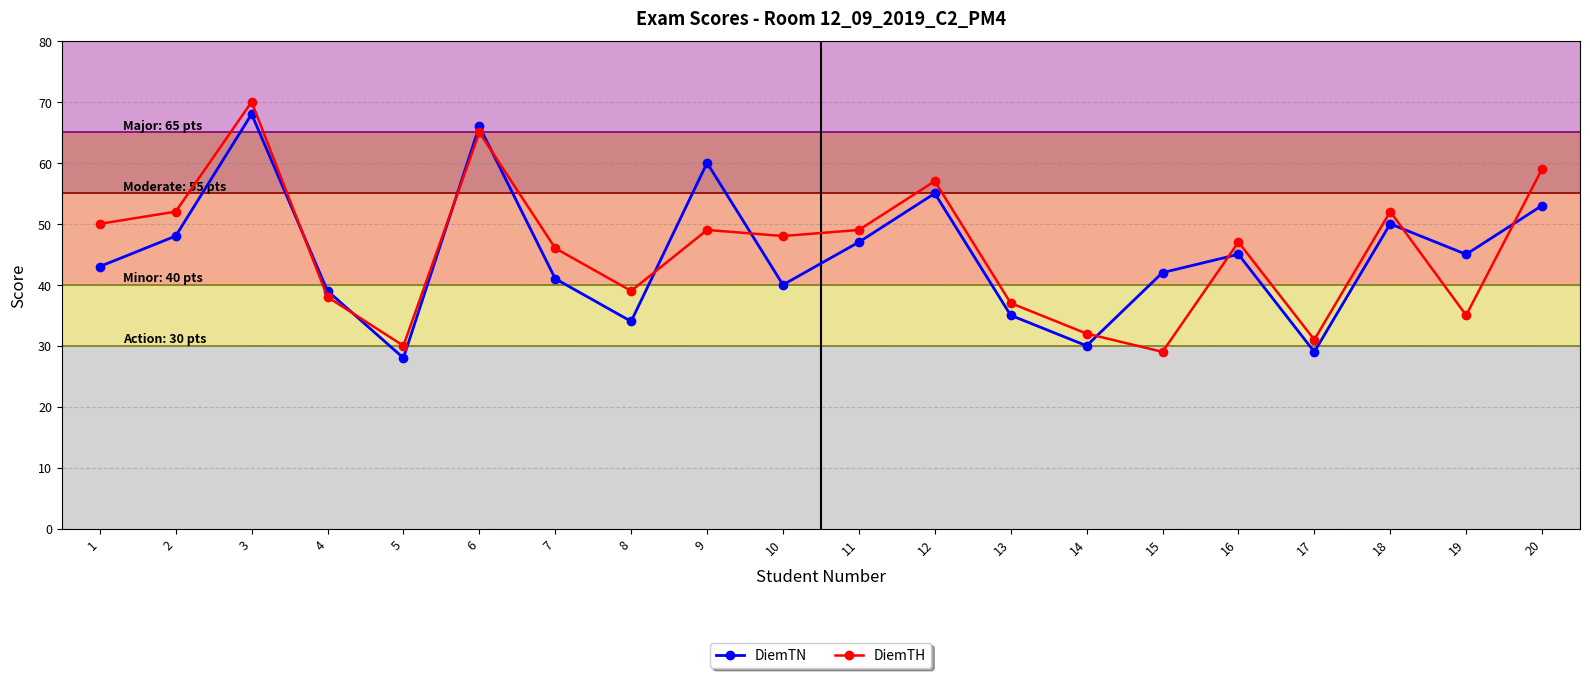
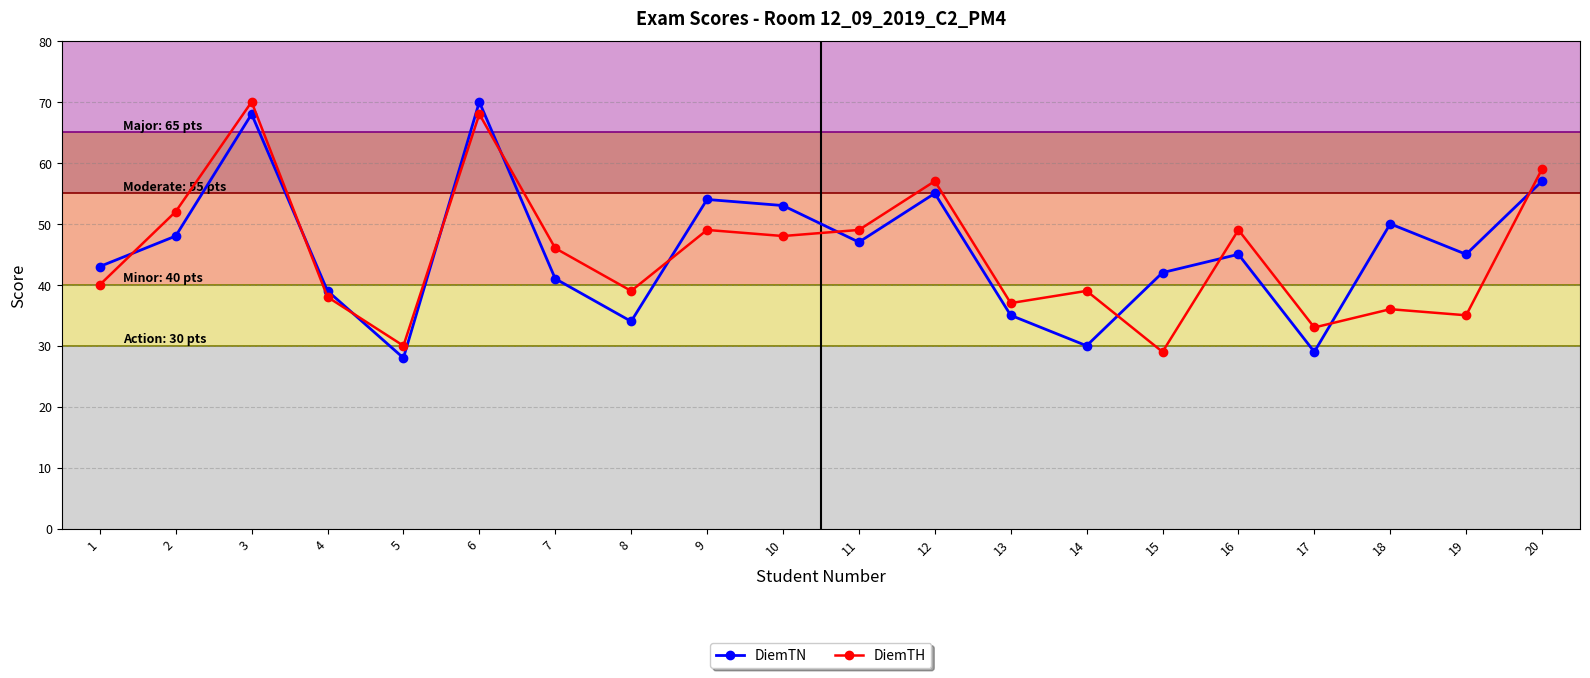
  {
    "DiemTN": {
      "1": 43,
      "2": 48,
      "3": 68,
      "4": 39,
      "5": 28,
-     "6": 66,
+     "6": 70,
      "7": 41,
      "8": 34,
-     "9": 60,
-     "10": 40,
+     "9": 54,
+     "10": 53,
      "11": 47,
      "12": 55,
      "13": 35,
      "14": 30,
      "15": 42,
      "16": 45,
      "17": 29,
      "18": 50,
      "19": 45,
-     "20": 53
+     "20": 57
    },
    "DiemTH": {
-     "1": 50,
+     "1": 40,
      "3": 70,
      "4": 38,
      "5": 30,
-     "6": 65,
+     "6": 68,
      "7": 46,
      "8": 39,
      "9": 49,
      "10": 48,
      "11": 49,
      "12": 57,
      "13": 37,
-     "14": 32,
+     "14": 39,
      "15": 29,
-     "16": 47,
-     "17": 31,
-     "18": 52,
+     "16": 49,
+     "17": 33,
+     "18": 36,
      "19": 35,
      "20": 59
    }
  }
